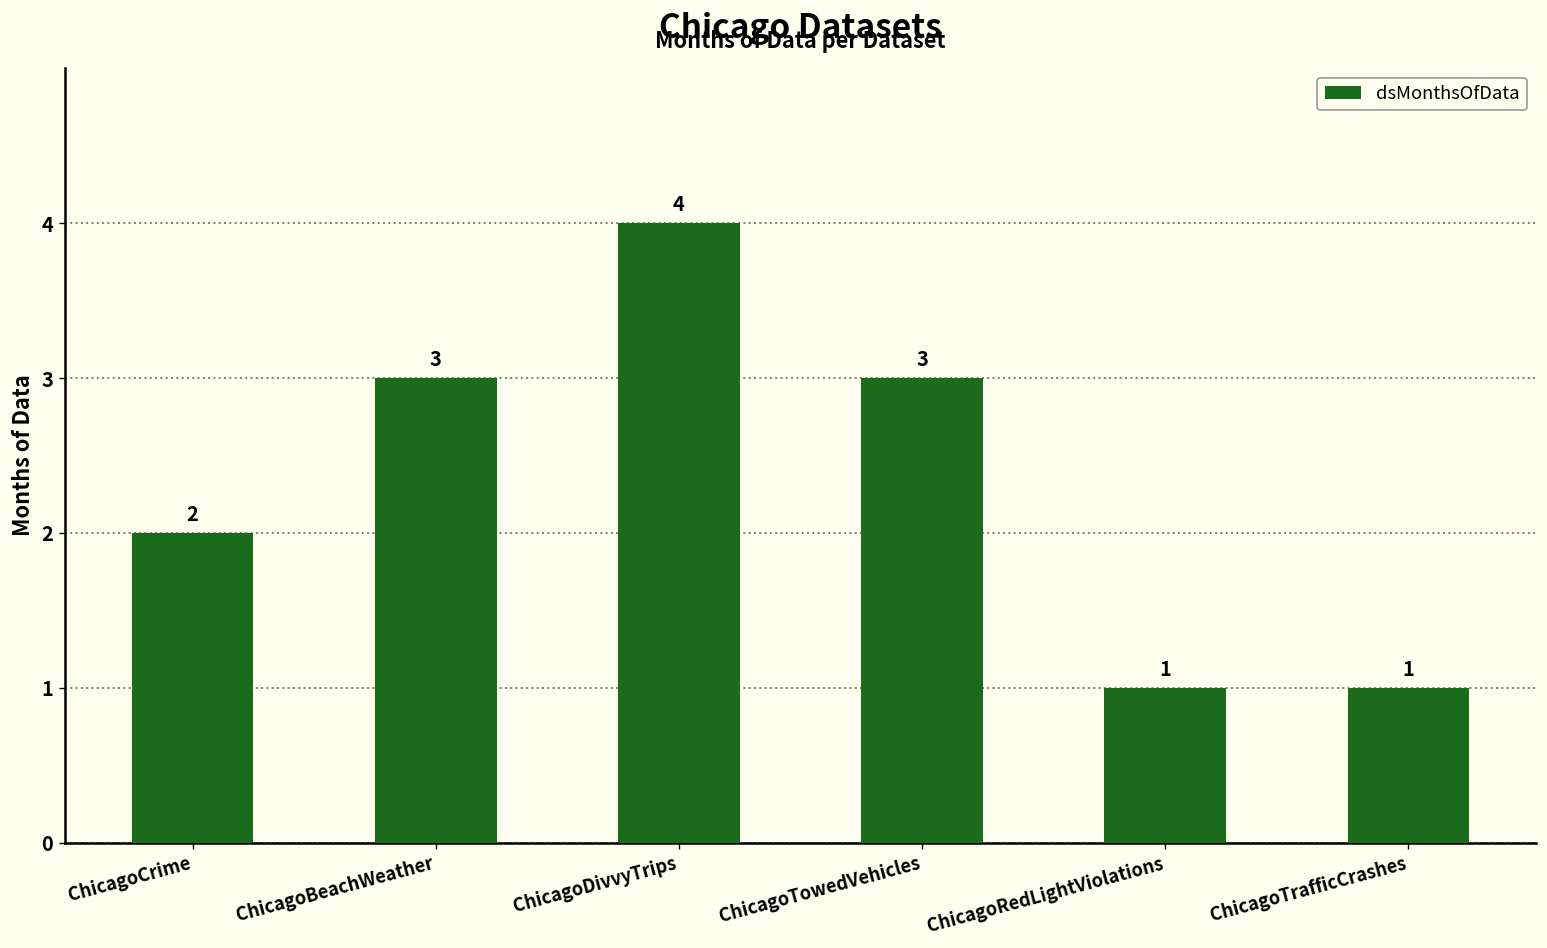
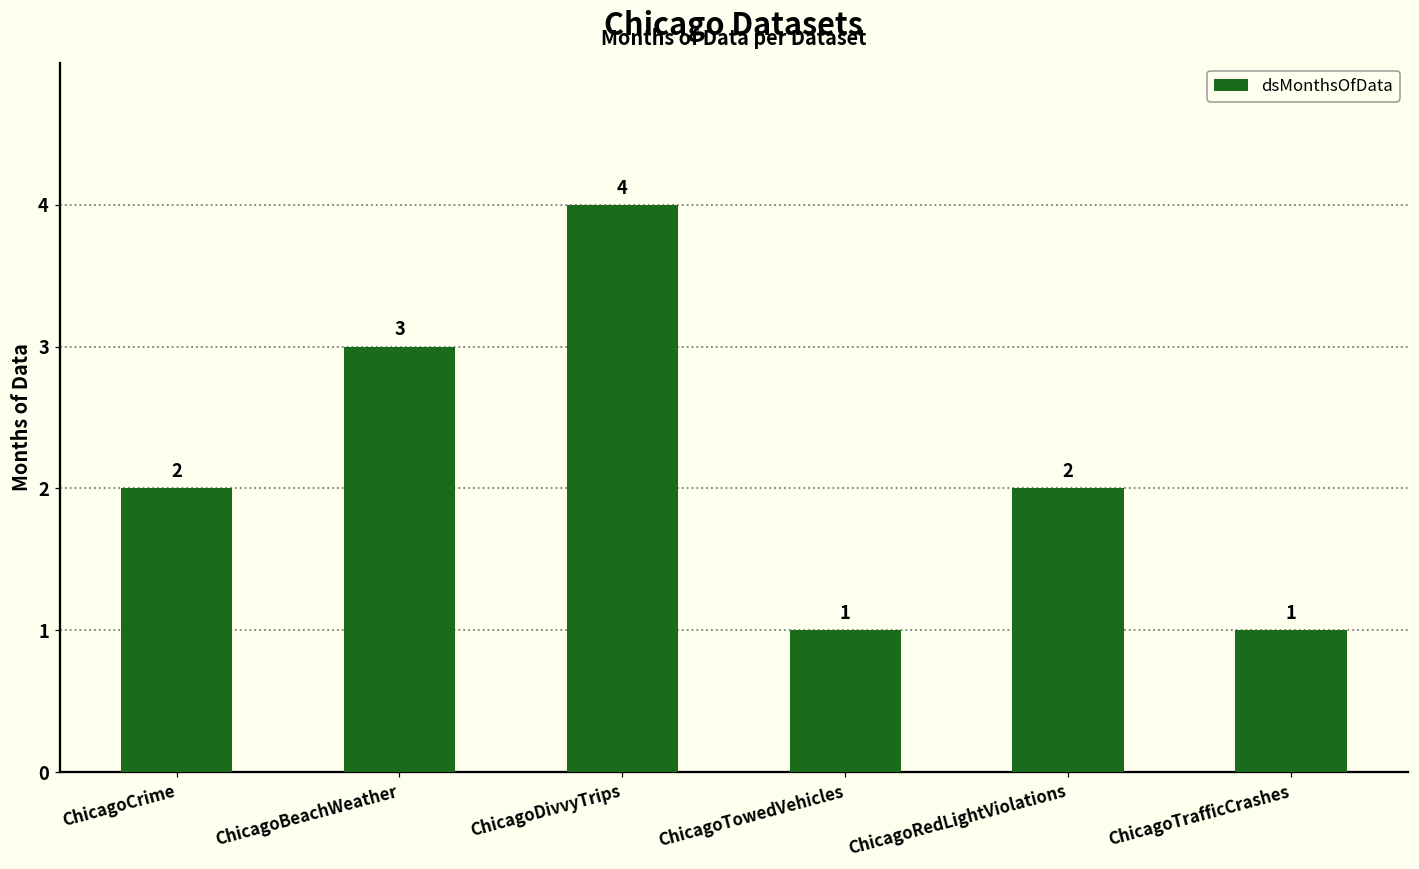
  {
    "ChicagoCrime": 2,
    "ChicagoBeachWeather": 3,
    "ChicagoDivvyTrips": 4,
-   "ChicagoTowedVehicles": 3,
-   "ChicagoRedLightViolations": 1,
+   "ChicagoTowedVehicles": 1,
+   "ChicagoRedLightViolations": 2,
    "ChicagoTrafficCrashes": 1
  }
